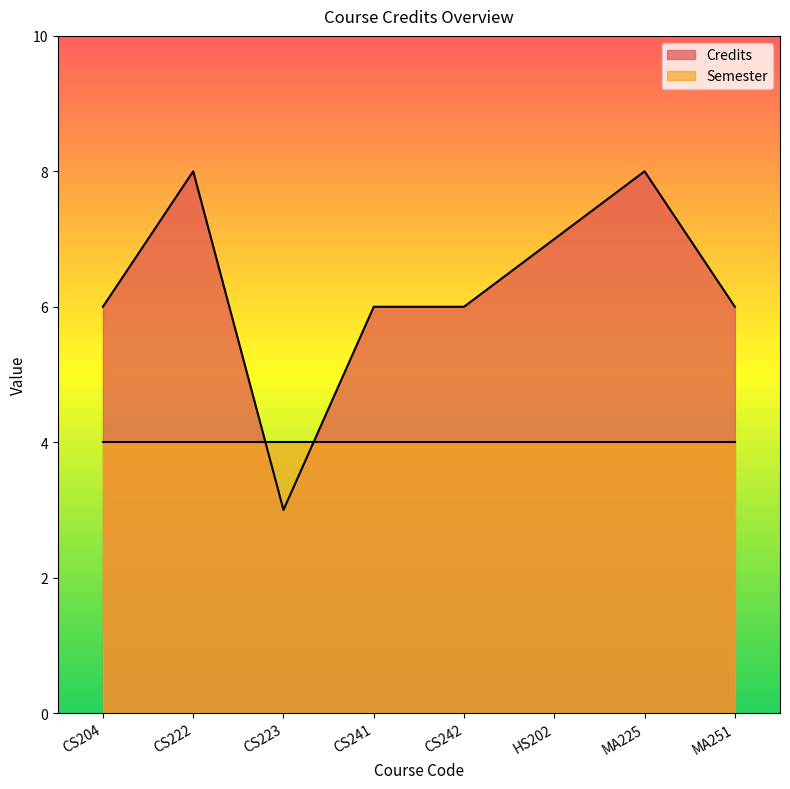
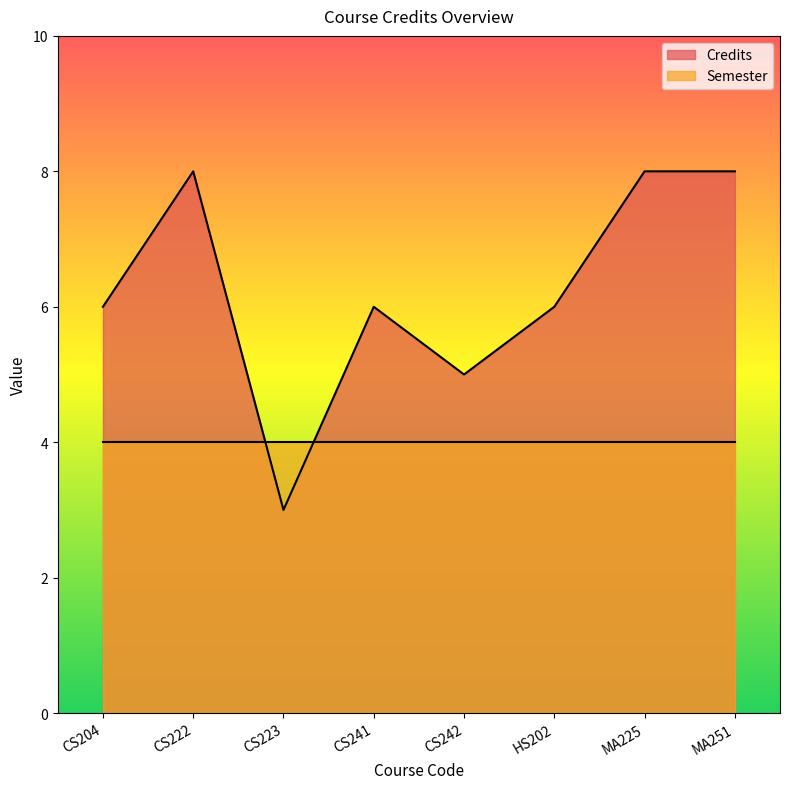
  {
    "Credits": {
      "CS204": 6,
      "CS222": 8,
      "CS223": 3,
      "CS241": 6,
-     "CS242": 6,
-     "HS202": 7,
+     "CS242": 5,
+     "HS202": 6,
      "MA225": 8,
-     "MA251": 6
+     "MA251": 8
    },
    "Semester": {
      "CS204": 4,
      "CS222": 4,
      "CS223": 4,
      "CS241": 4,
      "CS242": 4,
      "HS202": 4,
      "MA225": 4,
      "MA251": 4
    }
  }
